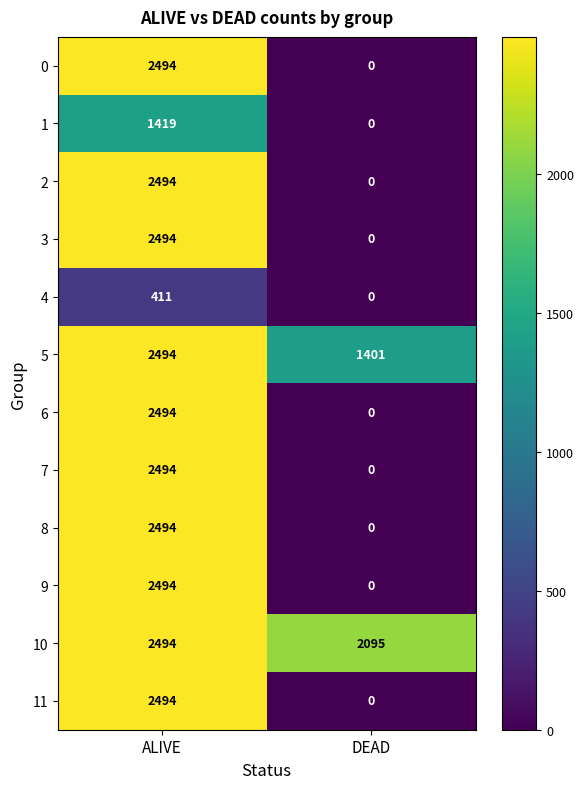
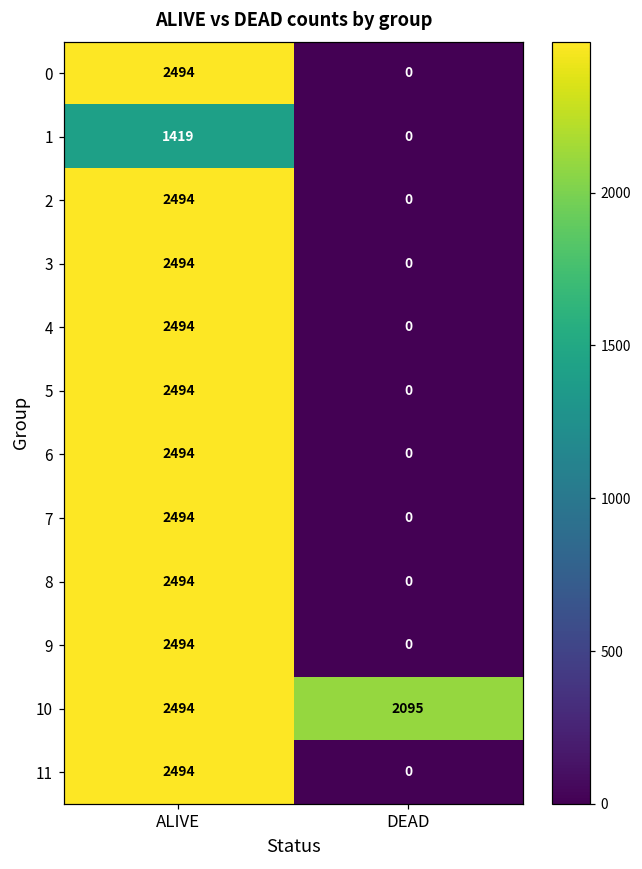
  {
    "0": {
      "ALIVE": 2494,
      "DEAD": 0
    },
    "1": {
      "ALIVE": 1419,
      "DEAD": 0
    },
    "2": {
      "ALIVE": 2494,
      "DEAD": 0
    },
    "3": {
      "ALIVE": 2494,
      "DEAD": 0
    },
    "4": {
-     "ALIVE": 411,
+     "ALIVE": 2494,
      "DEAD": 0
    },
    "5": {
      "ALIVE": 2494,
-     "DEAD": 1401
+     "DEAD": 0
    },
    "6": {
      "ALIVE": 2494,
      "DEAD": 0
    },
    "7": {
      "ALIVE": 2494,
      "DEAD": 0
    },
    "8": {
      "ALIVE": 2494,
      "DEAD": 0
    },
    "9": {
      "ALIVE": 2494,
      "DEAD": 0
    },
    "10": {
      "ALIVE": 2494,
      "DEAD": 2095
    },
    "11": {
      "ALIVE": 2494,
      "DEAD": 0
    }
  }
